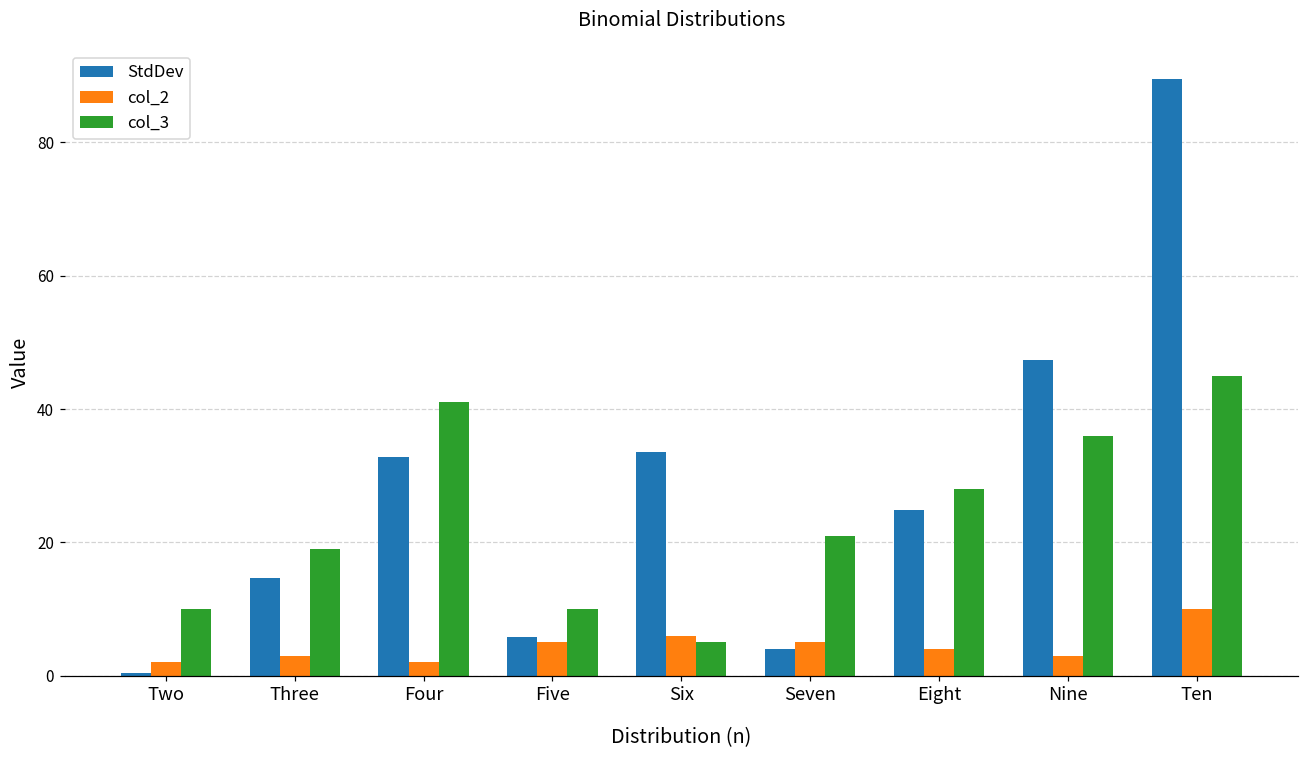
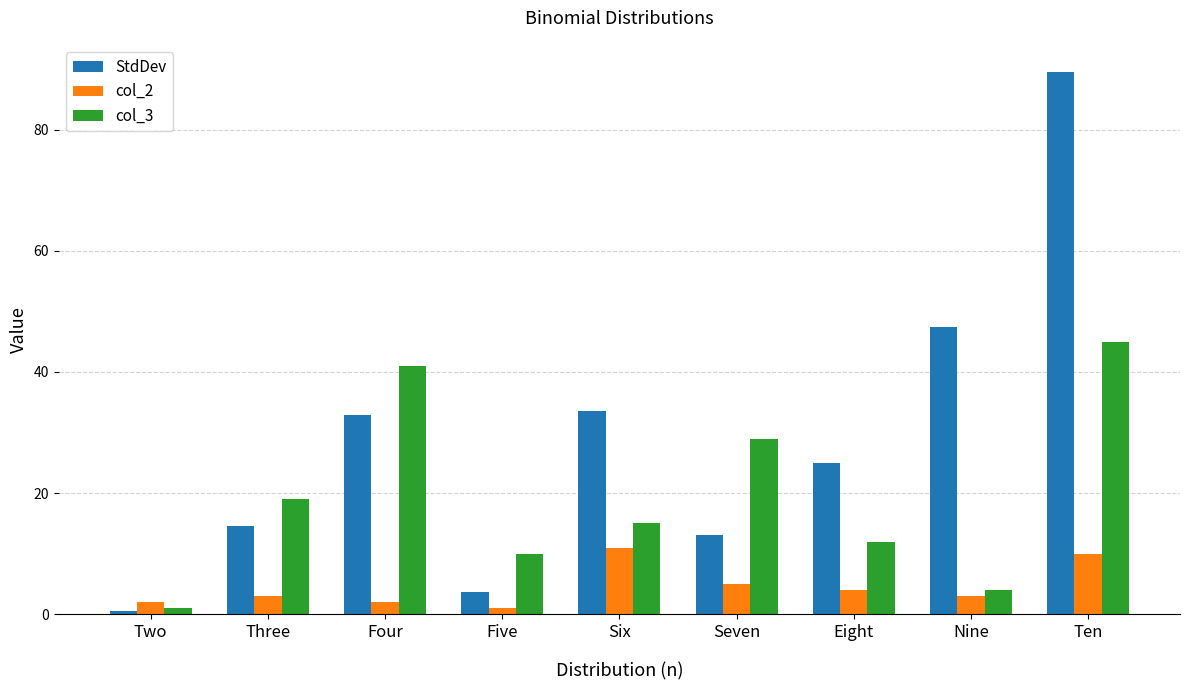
  {
    "StdDev": {
      "Two": 0,
      "Three": 15,
      "Four": 33,
-     "Five": 6,
+     "Five": 4,
      "Six": 34,
-     "Seven": 4,
+     "Seven": 13,
      "Eight": 25,
      "Nine": 47,
      "Ten": 89
    },
    "col_2": {
      "Two": 2,
      "Three": 3,
      "Four": 2,
-     "Five": 5,
-     "Six": 6,
+     "Five": 1,
+     "Six": 11,
      "Seven": 5,
      "Eight": 4,
      "Nine": 3,
      "Ten": 10
    },
    "col_3": {
-     "Two": 10,
+     "Two": 1,
      "Three": 19,
      "Four": 41,
      "Five": 10,
-     "Six": 5,
-     "Seven": 21,
-     "Eight": 28,
-     "Nine": 36,
+     "Six": 15,
+     "Seven": 29,
+     "Eight": 12,
+     "Nine": 4,
      "Ten": 45
    }
  }
